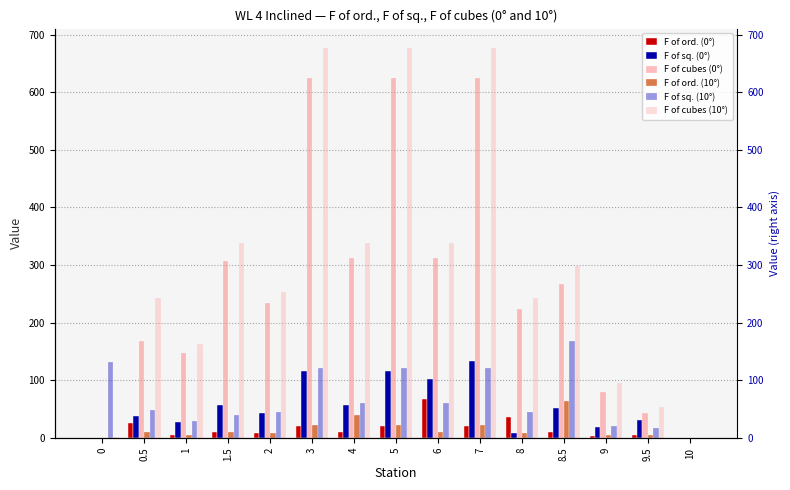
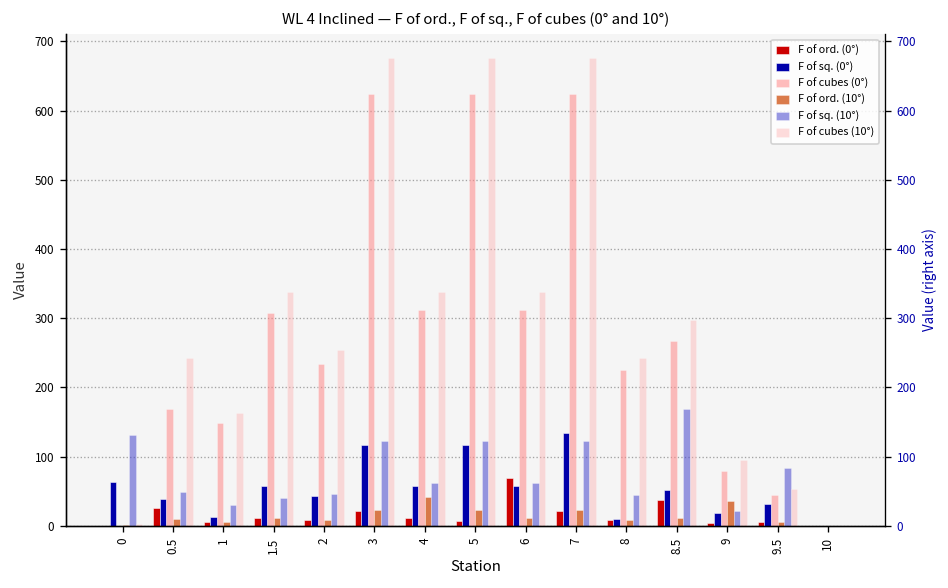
  {
    "F of ord. (0°)": {
      "0.5": 30,
      "1": 10,
      "1.5": 10,
      "2": 10,
      "3": 20,
      "4": 10,
-     "5": 20,
+     "5": 10,
      "6": 70,
      "7": 20,
-     "8": 40,
-     "8.5": 10,
+     "8": 10,
+     "8.5": 40,
      "9.5": 10,
      "10": 0
    },
    "F of sq. (0°)": {
-     "0": 0,
+     "0": 60,
      "0.5": 40,
-     "1": 30,
+     "1": 10,
      "1.5": 60,
      "2": 40,
      "3": 120,
      "4": 60,
      "5": 120,
-     "6": 100,
+     "6": 60,
      "7": 130,
      "8": 10,
      "8.5": 50,
      "9": 20,
      "9.5": 30,
      "10": 0
    },
    "F of ord. (10°)": {
      "0.5": 10,
      "1": 10,
      "1.5": 10,
      "2": 10,
      "3": 20,
      "4": 40,
      "5": 20,
      "6": 10,
      "7": 20,
      "8": 10,
-     "8.5": 70,
-     "9": 0,
+     "8.5": 10,
+     "9": 40,
      "9.5": 10,
      "10": 0
    },
    "F of sq. (10°)": {
      "0": 130,
      "0.5": 50,
      "1": 30,
      "1.5": 40,
      "2": 50,
      "3": 120,
      "4": 60,
      "5": 120,
      "6": 60,
      "7": 120,
      "8": 40,
      "8.5": 170,
      "9": 20,
-     "9.5": 20,
+     "9.5": 80,
      "10": 0
    }
  }
